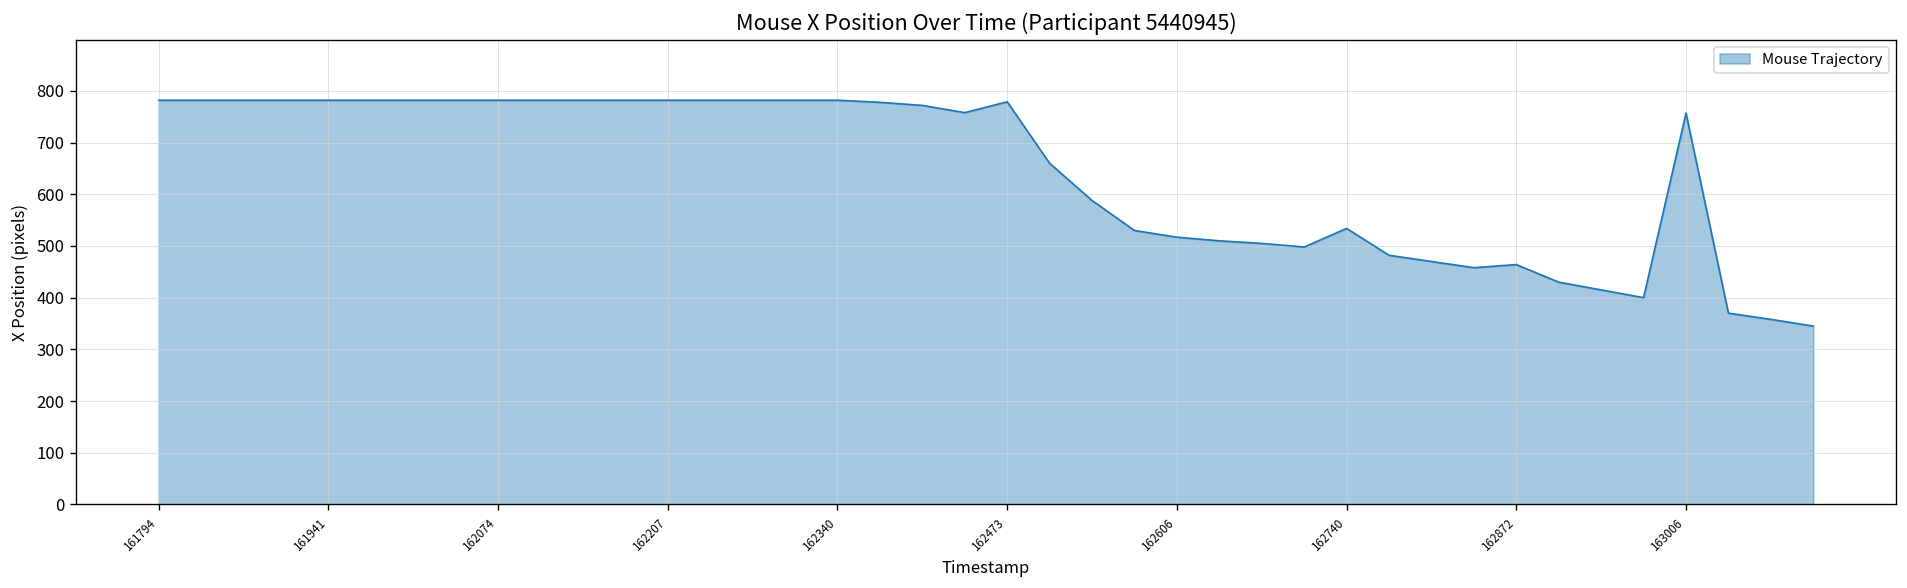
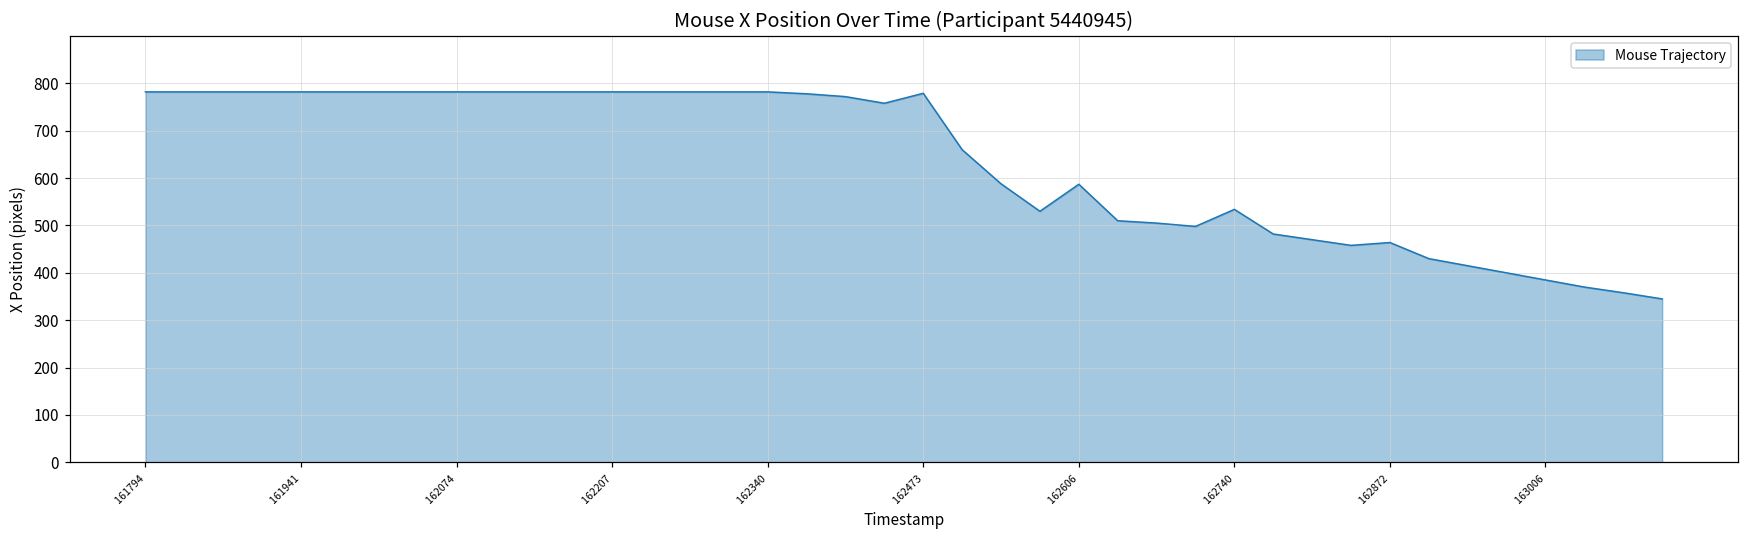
  {
    "161794": 780,
    "161941": 780,
    "162074": 780,
    "162207": 780,
    "162340": 780,
    "162473": 780,
-   "162606": 520,
+   "162606": 590,
    "162740": 530,
    "162872": 460,
-   "163006": 760
+   "163006": 390
  }
